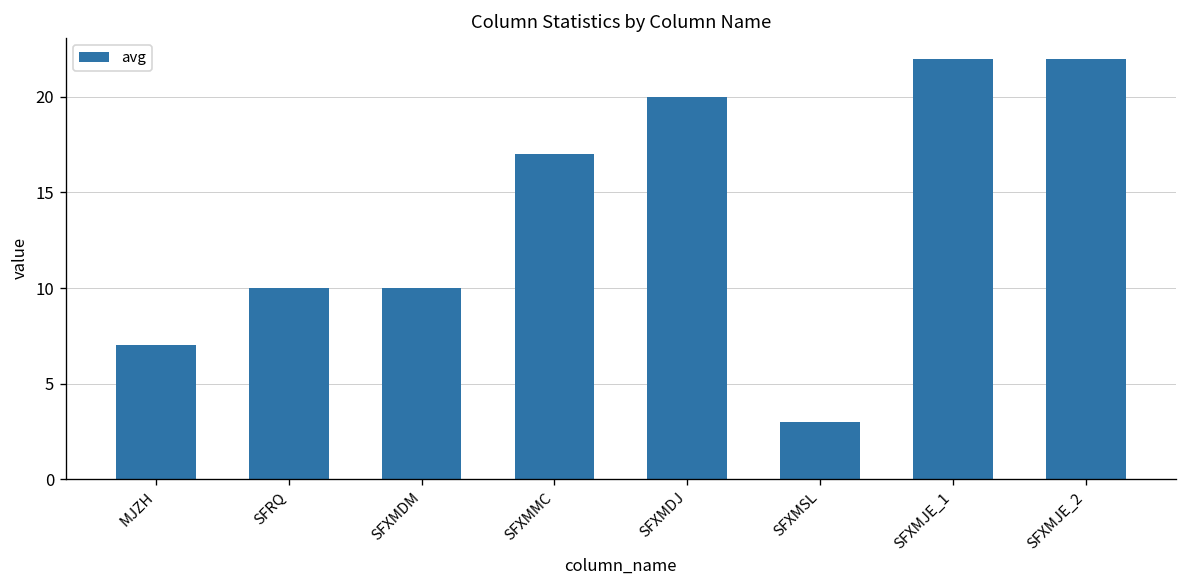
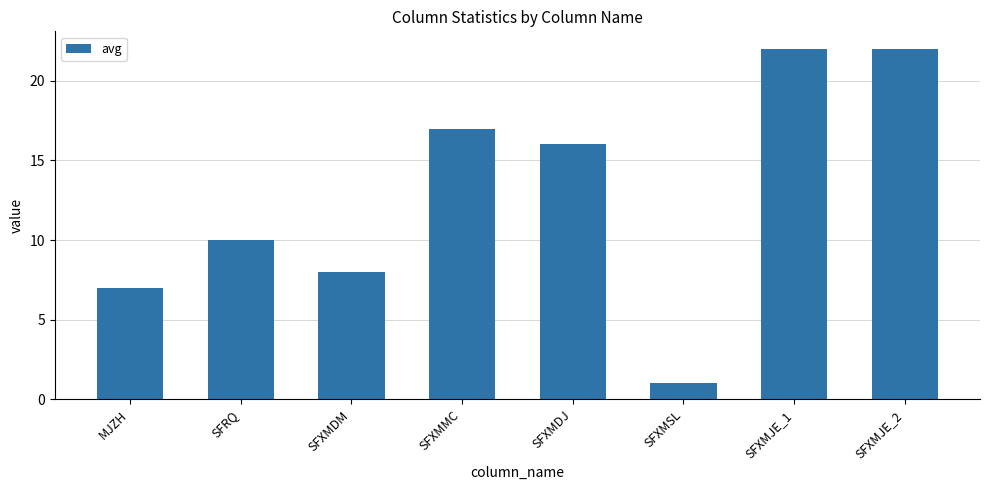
  {
    "MJZH": 7,
    "SFRQ": 10,
-   "SFXMDM": 10,
+   "SFXMDM": 8,
    "SFXMMC": 17,
-   "SFXMDJ": 20,
-   "SFXMSL": 3,
+   "SFXMDJ": 16,
+   "SFXMSL": 1,
    "SFXMJE_1": 22,
    "SFXMJE_2": 22
  }
